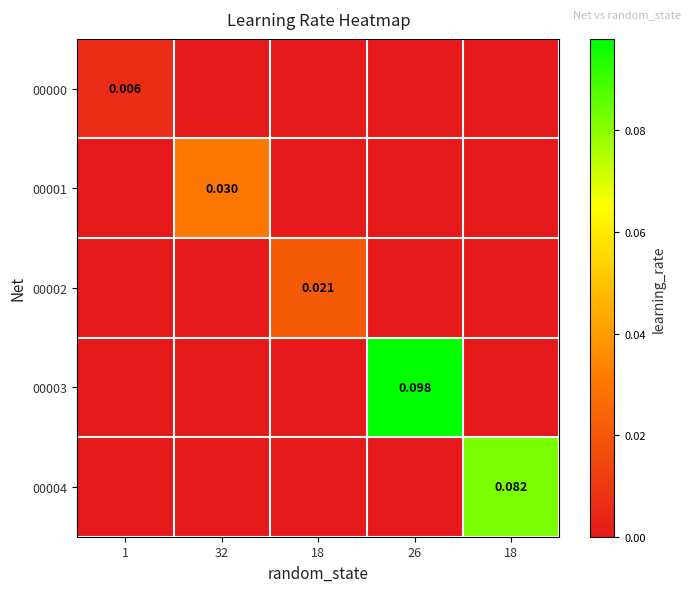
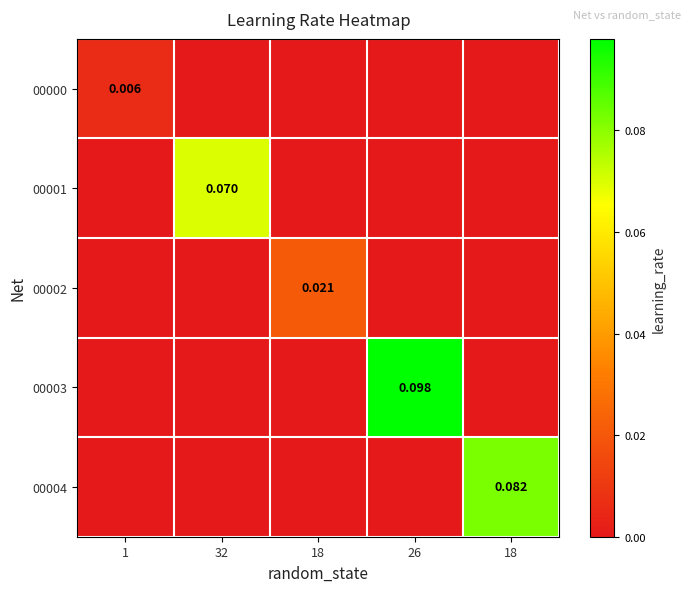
  {
    "00000": {
      "1": 0.006
    },
    "00001": {
-     "32": 0.030
+     "32": 0.070
    },
    "00003": {
      "26": 0.098
    }
  }
